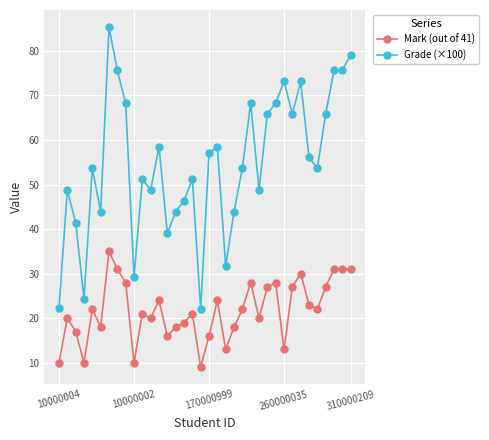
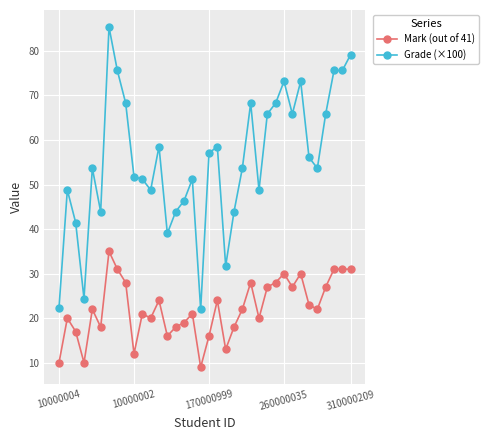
  {
    "Mark (out of 41)": {
      "10000004": 10,
-     "10000002": 10,
+     "10000002": 12,
      "170000999": 16,
-     "260000035": 13,
+     "260000035": 30,
      "310000209": 31
    },
    "Grade (×100)": {
      "10000004": 22,
-     "10000002": 29,
+     "10000002": 52,
      "170000999": 57,
      "260000035": 73,
      "310000209": 79
    }
  }
